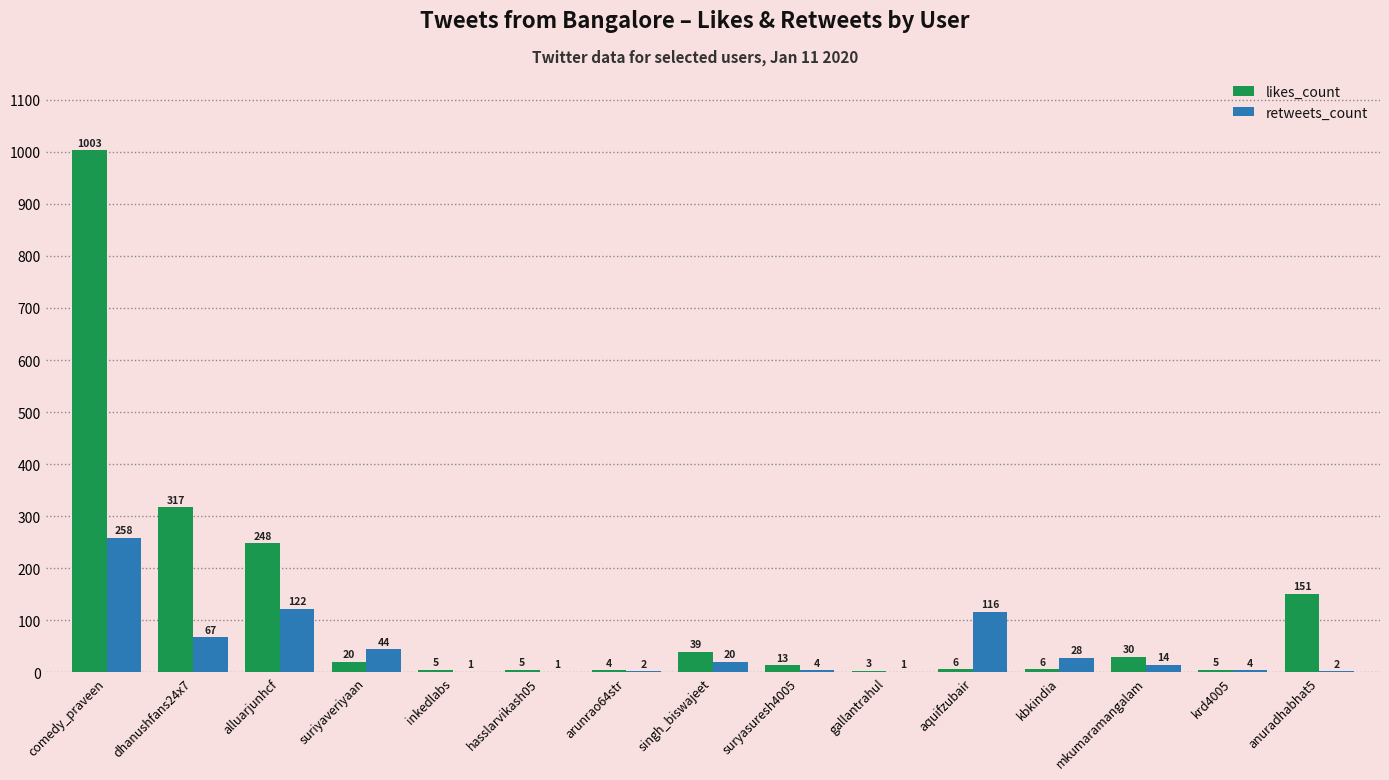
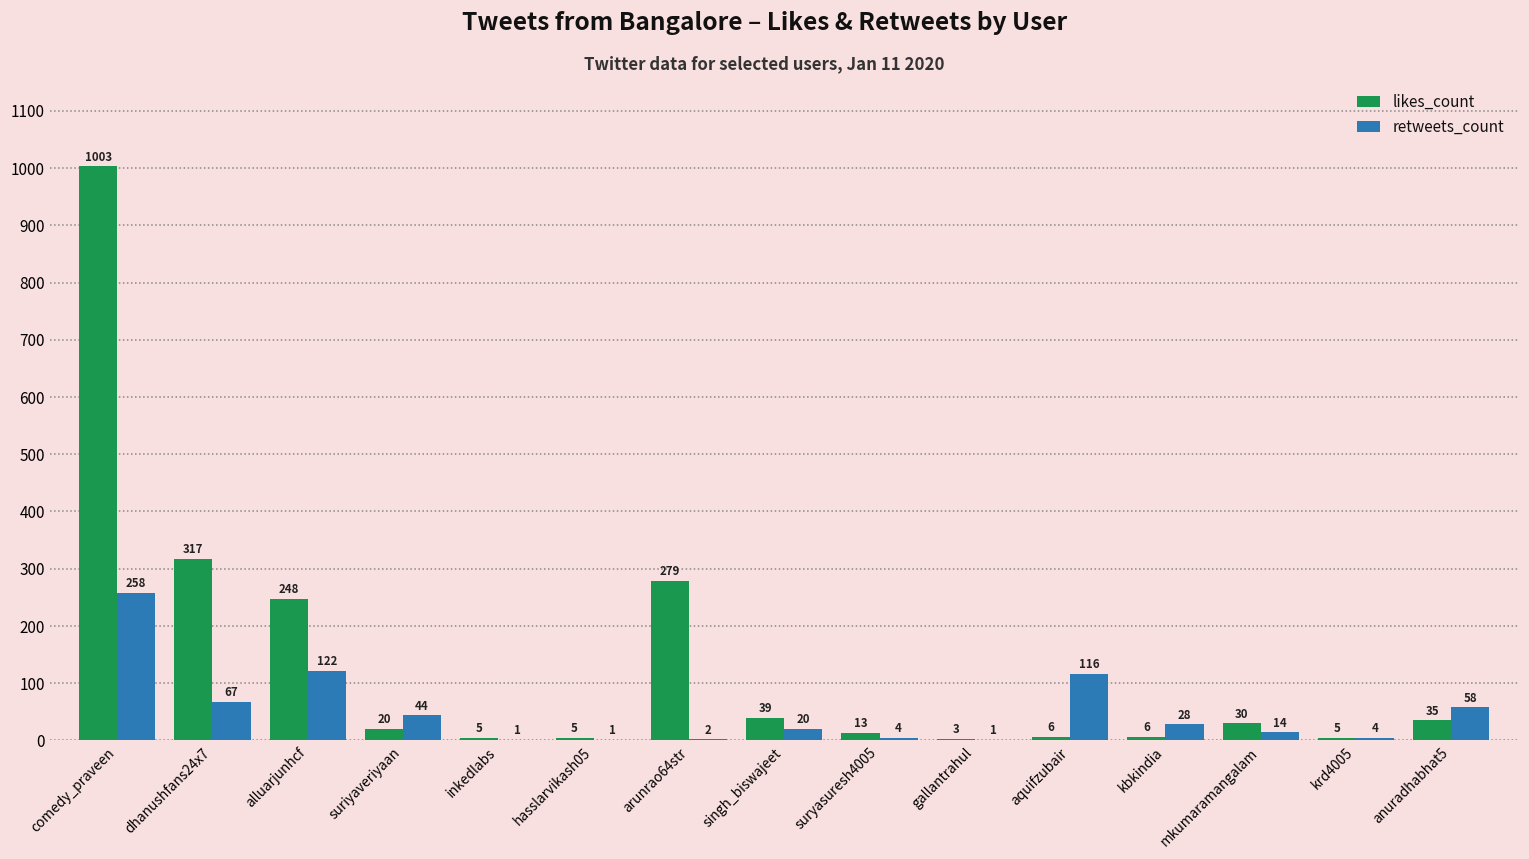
  {
    "likes_count": {
      "comedy_praveen": 1003,
      "dhanushfans24x7": 317,
      "alluarjunhcf": 248,
      "suriyaveriyaan": 20,
      "inkedlabs": 5,
      "hasslarvikash05": 5,
-     "arunrao64str": 4,
+     "arunrao64str": 279,
      "singh_biswajeet": 39,
      "suryasuresh4005": 13,
      "gallantrahul": 3,
      "aquifzubair": 6,
      "kbkindia": 6,
      "mkumaramangalam": 30,
      "krd4005": 5,
-     "anuradhabhat5": 151
+     "anuradhabhat5": 35
    },
    "retweets_count": {
      "comedy_praveen": 258,
      "dhanushfans24x7": 67,
      "alluarjunhcf": 122,
      "suriyaveriyaan": 44,
      "inkedlabs": 1,
      "hasslarvikash05": 1,
      "arunrao64str": 2,
      "singh_biswajeet": 20,
      "suryasuresh4005": 4,
      "gallantrahul": 1,
      "aquifzubair": 116,
      "kbkindia": 28,
      "mkumaramangalam": 14,
      "krd4005": 4,
-     "anuradhabhat5": 2
+     "anuradhabhat5": 58
    }
  }
